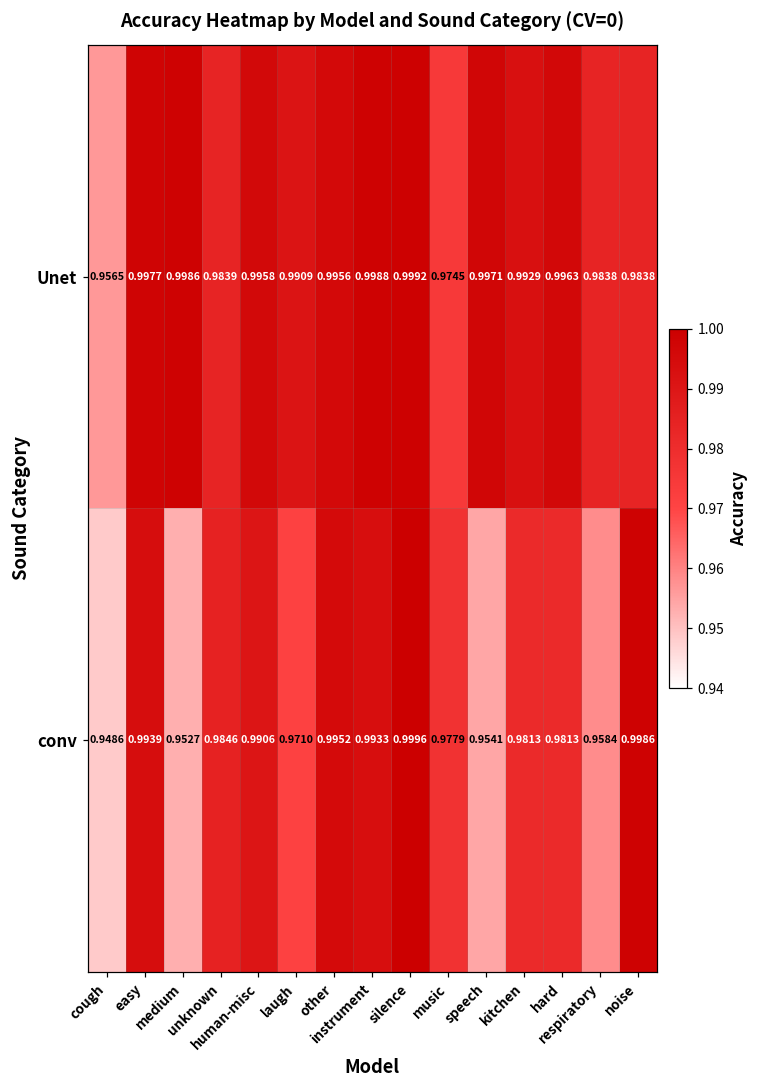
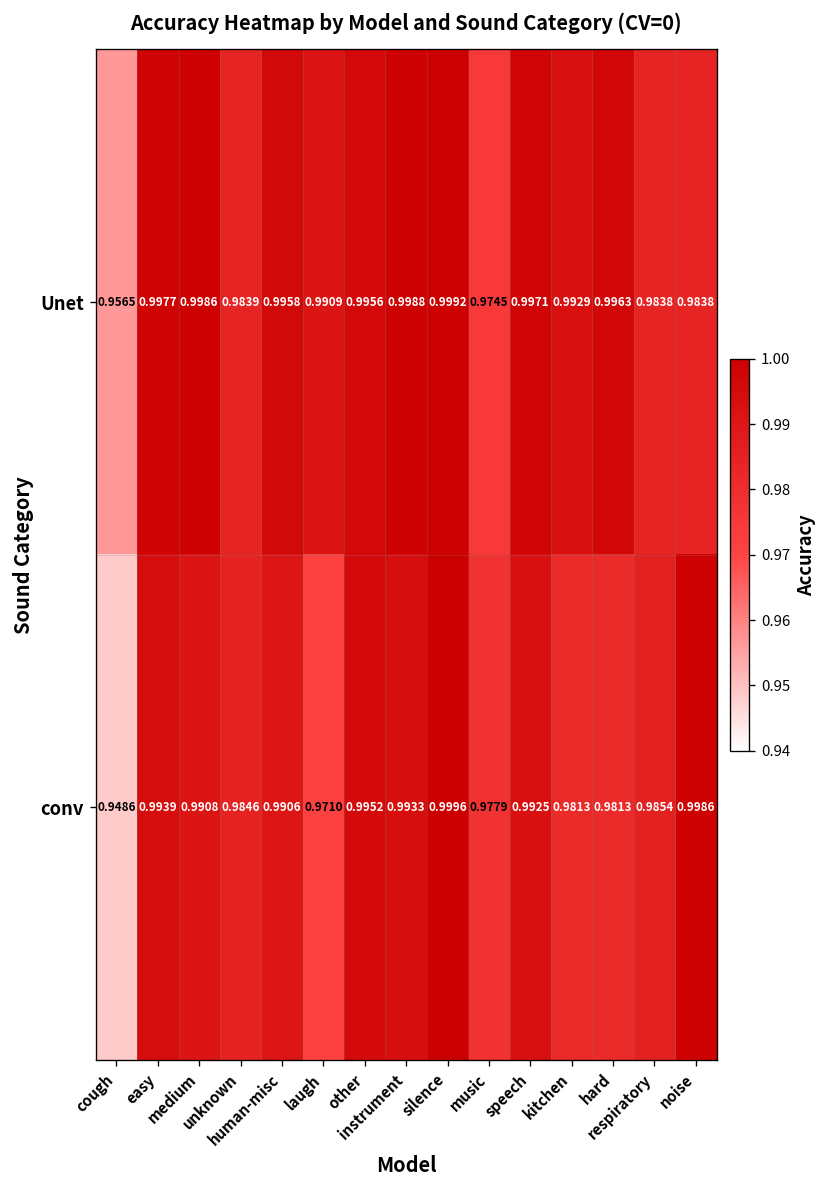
  {
    "Unet": {
      "cough": 0.9565,
      "easy": 0.9977,
      "medium": 0.9986,
      "unknown": 0.9839,
      "human-misc": 0.9958,
      "laugh": 0.9909,
      "other": 0.9956,
      "instrument": 0.9988,
      "silence": 0.9992,
      "music": 0.9745,
      "speech": 0.9971,
      "kitchen": 0.9929,
      "hard": 0.9963,
      "respiratory": 0.9838,
      "noise": 0.9838
    },
    "conv": {
      "cough": 0.9486,
      "easy": 0.9939,
-     "medium": 0.9527,
+     "medium": 0.9908,
      "unknown": 0.9846,
      "human-misc": 0.9906,
      "laugh": 0.9710,
      "other": 0.9952,
      "instrument": 0.9933,
      "silence": 0.9996,
      "music": 0.9779,
-     "speech": 0.9541,
+     "speech": 0.9925,
      "kitchen": 0.9813,
      "hard": 0.9813,
-     "respiratory": 0.9584,
+     "respiratory": 0.9854,
      "noise": 0.9986
    }
  }
